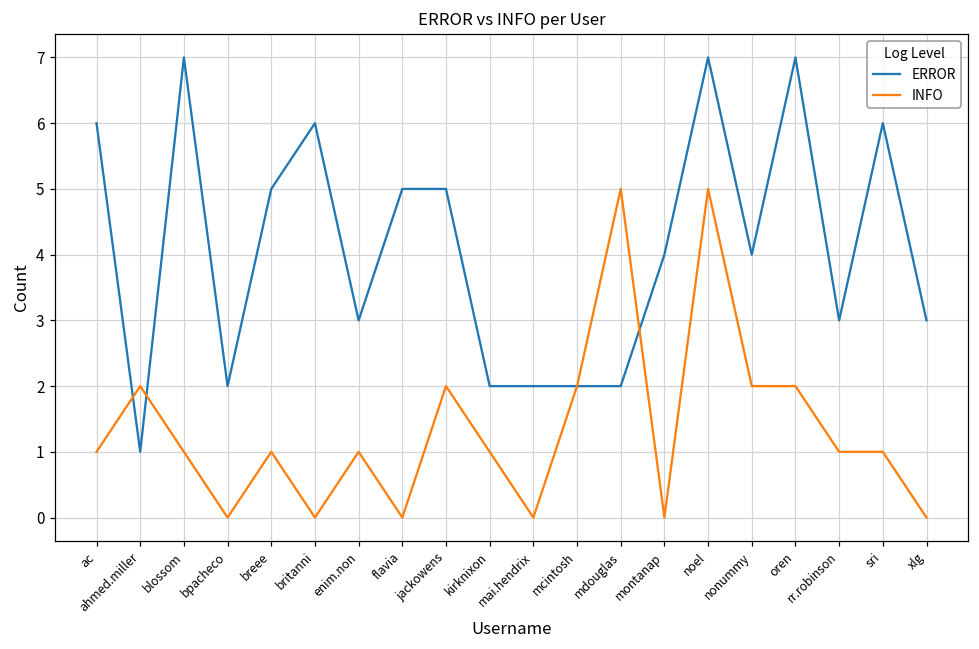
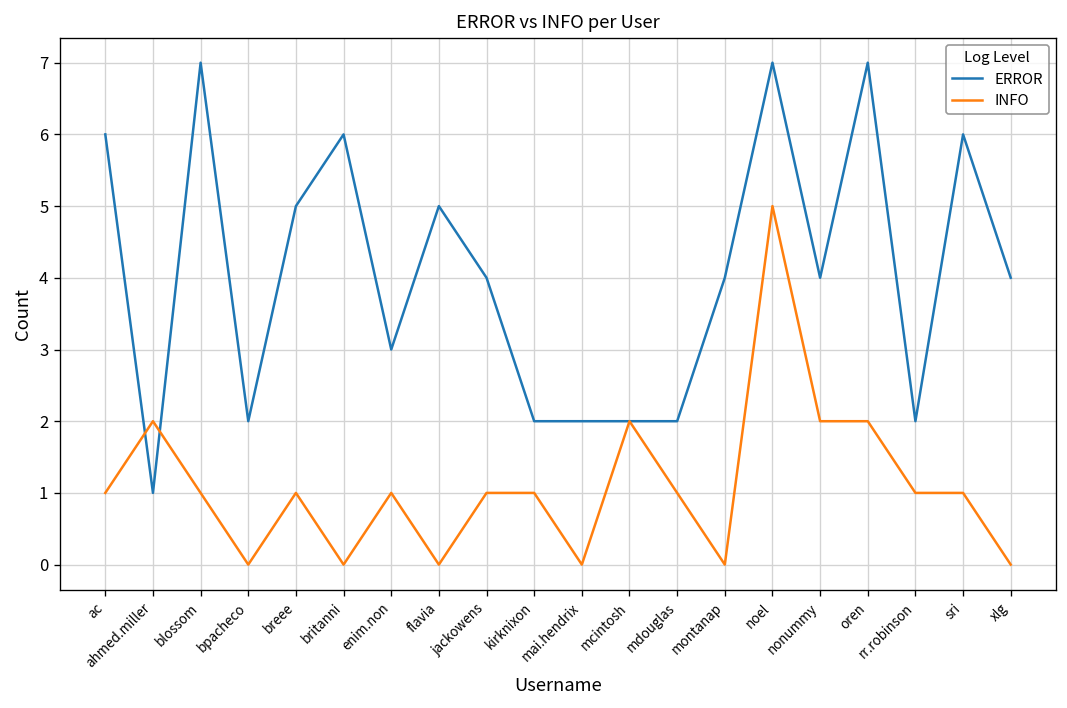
  {
    "ERROR": {
      "ac": 6,
      "ahmed.miller": 1,
      "blossom": 7,
      "bpacheco": 2,
      "breee": 5,
      "britanni": 6,
      "enim.non": 3,
      "flavia": 5,
-     "jackowens": 5,
+     "jackowens": 4,
      "kirknixon": 2,
      "mai.hendrix": 2,
      "mdouglas": 2,
      "montanap": 4,
      "noel": 7,
      "nonummy": 4,
      "oren": 7,
-     "rr.robinson": 3,
+     "rr.robinson": 2,
      "sri": 6,
-     "xlg": 3
+     "xlg": 4
    },
    "INFO": {
      "ac": 1,
      "ahmed.miller": 2,
      "blossom": 1,
      "bpacheco": 0,
      "breee": 1,
      "britanni": 0,
      "enim.non": 1,
      "flavia": 0,
-     "jackowens": 2,
+     "jackowens": 1,
      "kirknixon": 1,
      "mai.hendrix": 0,
-     "mdouglas": 5,
+     "mdouglas": 1,
      "montanap": 0,
      "noel": 5,
      "nonummy": 2,
      "oren": 2,
      "rr.robinson": 1,
      "sri": 1,
      "xlg": 0
    }
  }
